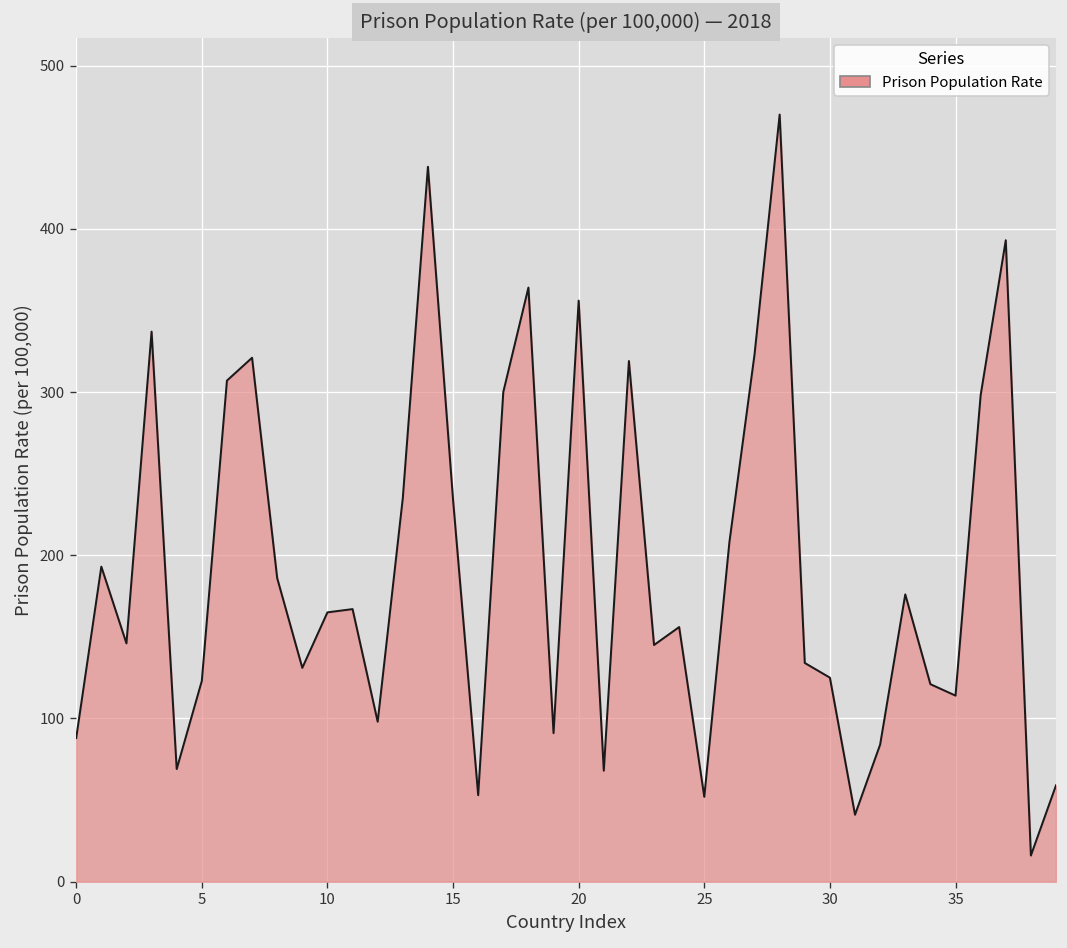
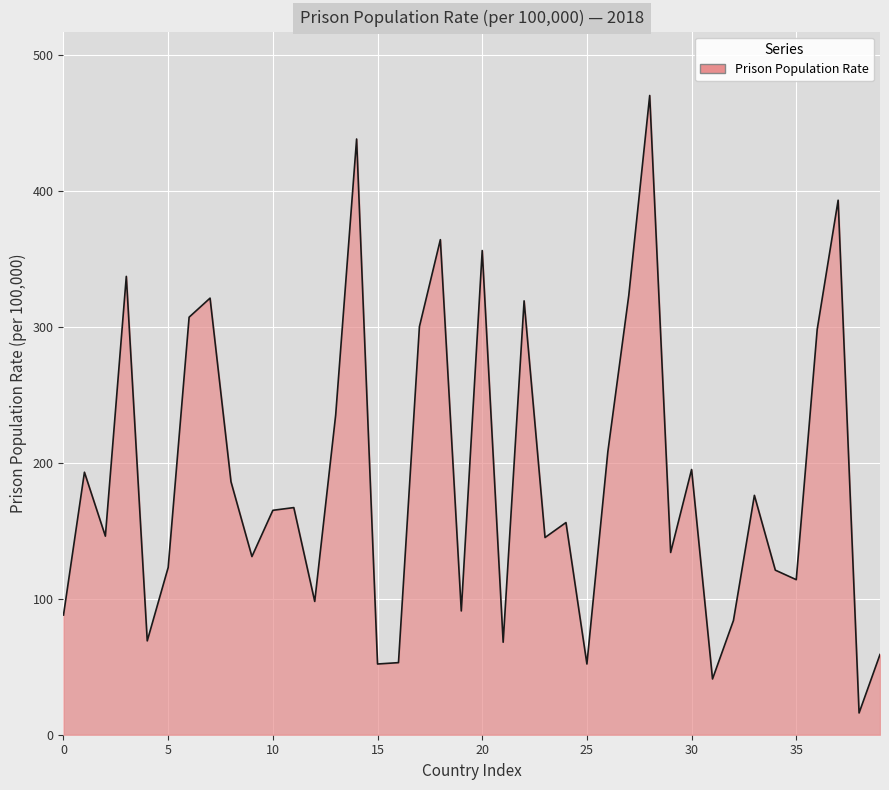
  {
    "0": 88,
    "5": 123,
    "10": 165,
-   "15": 234,
+   "15": 52,
    "20": 356,
    "25": 52,
-   "30": 125,
+   "30": 195,
    "35": 114
  }
